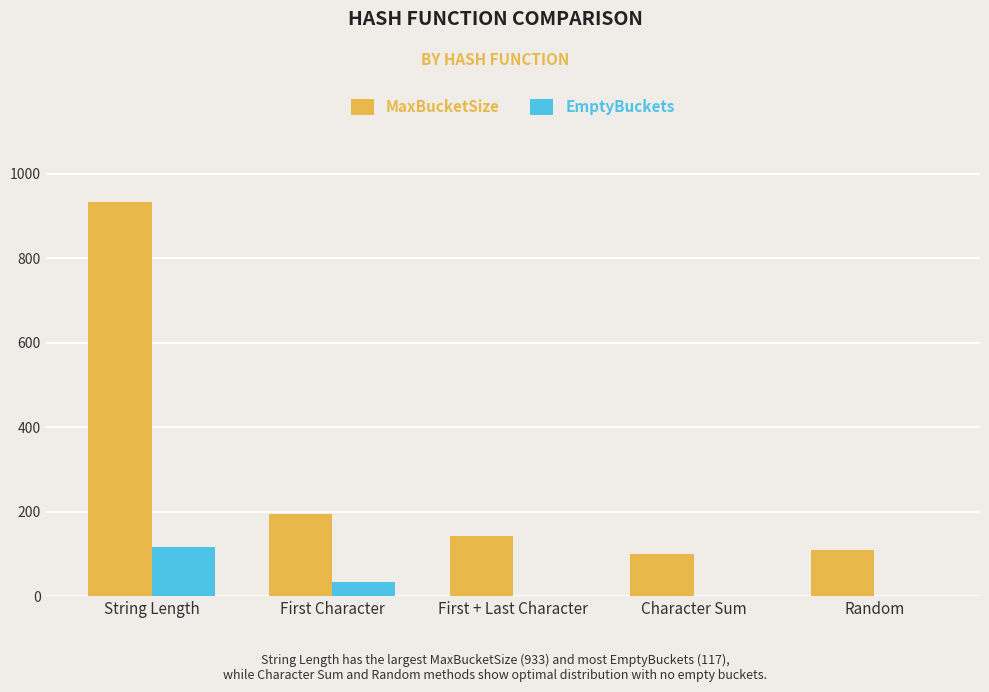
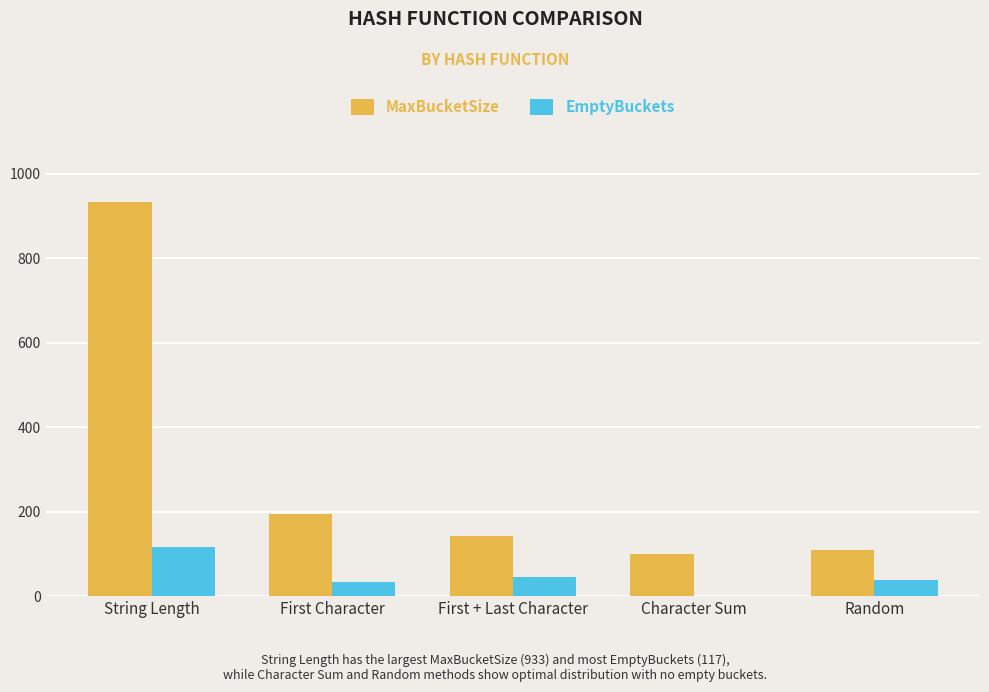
  {
    "MaxBucketSize": {
      "String Length": 930,
      "First Character": 200,
      "First + Last Character": 140,
      "Character Sum": 100,
      "Random": 110
    },
    "EmptyBuckets": {
      "String Length": 120,
      "First Character": 30,
-     "First + Last Character": 0,
+     "First + Last Character": 50,
      "Character Sum": 0,
-     "Random": 0
+     "Random": 40
    }
  }
